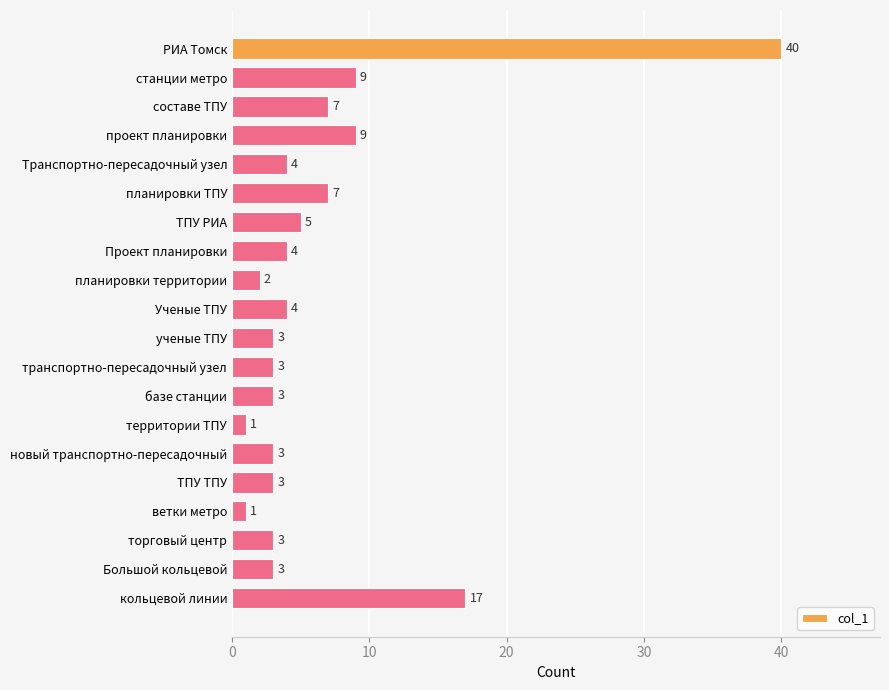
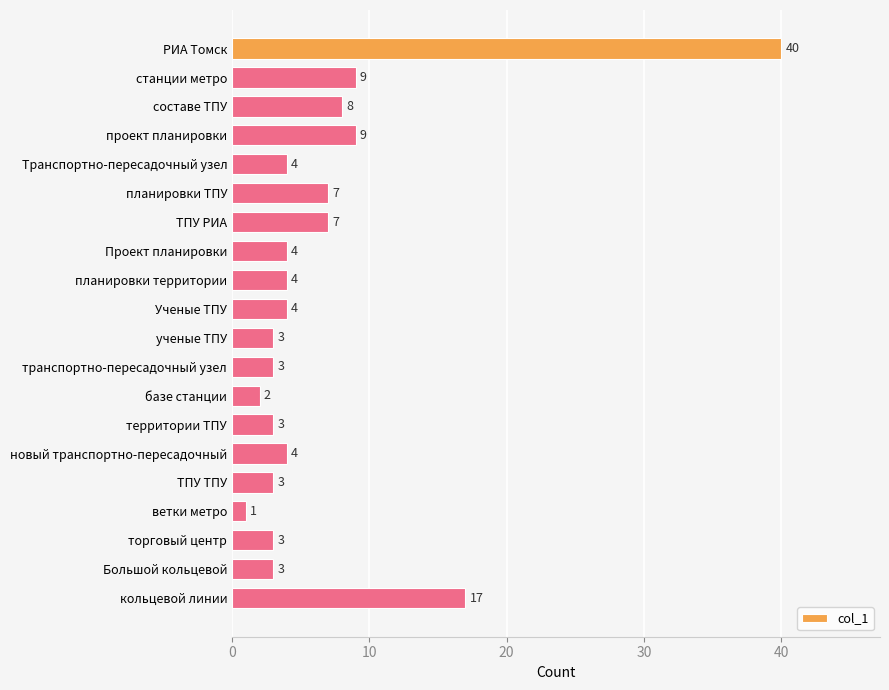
  {
    "РИА Томск": 40,
    "станции метро": 9,
-   "составе ТПУ": 7,
+   "составе ТПУ": 8,
    "проект планировки": 9,
    "Транспортно-пересадочный узел": 4,
    "планировки ТПУ": 7,
-   "ТПУ РИА": 5,
+   "ТПУ РИА": 7,
    "Проект планировки": 4,
-   "планировки территории": 2,
+   "планировки территории": 4,
    "Ученые ТПУ": 4,
    "ученые ТПУ": 3,
    "транспортно-пересадочный узел": 3,
-   "базе станции": 3,
-   "территории ТПУ": 1,
-   "новый транспортно-пересадочный": 3,
+   "базе станции": 2,
+   "территории ТПУ": 3,
+   "новый транспортно-пересадочный": 4,
    "ТПУ ТПУ": 3,
    "ветки метро": 1,
    "торговый центр": 3,
    "Большой кольцевой": 3,
    "кольцевой линии": 17
  }
